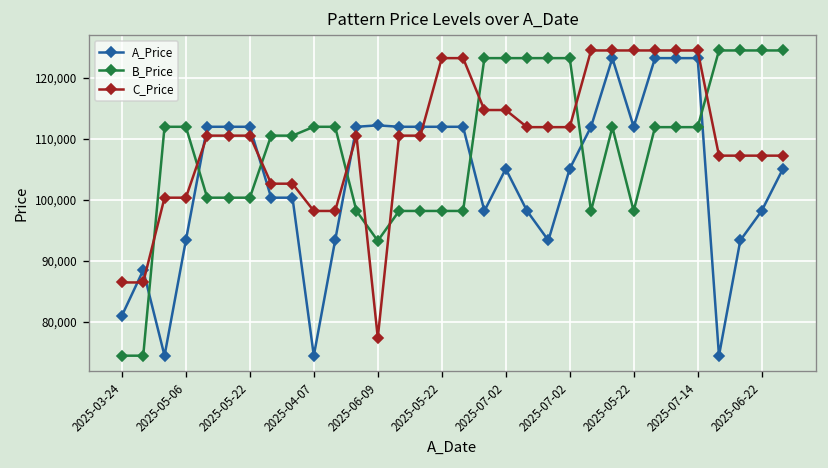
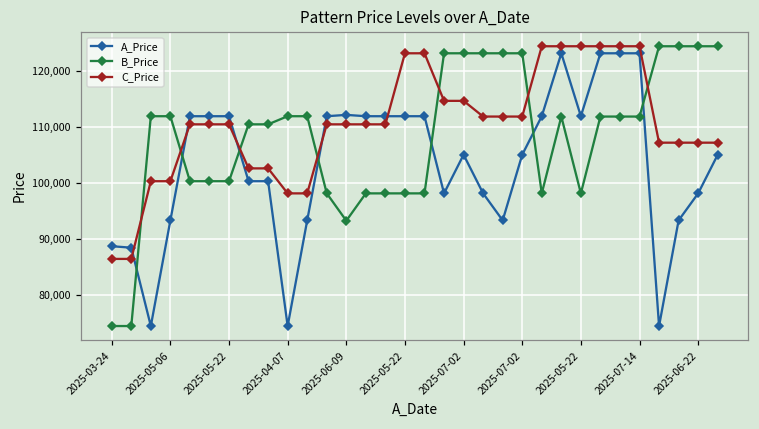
  {
    "A_Price": {
-     "2025-03-24": "81,000",
+     "2025-03-24": "89,000",
      "2025-06-09": "112,000"
    },
    "B_Price": {
      "2025-03-24": "75,000",
      "2025-06-09": "93,000"
    },
    "C_Price": {
      "2025-03-24": "86,000",
-     "2025-06-09": "77,000"
+     "2025-06-09": "111,000"
    }
  }
